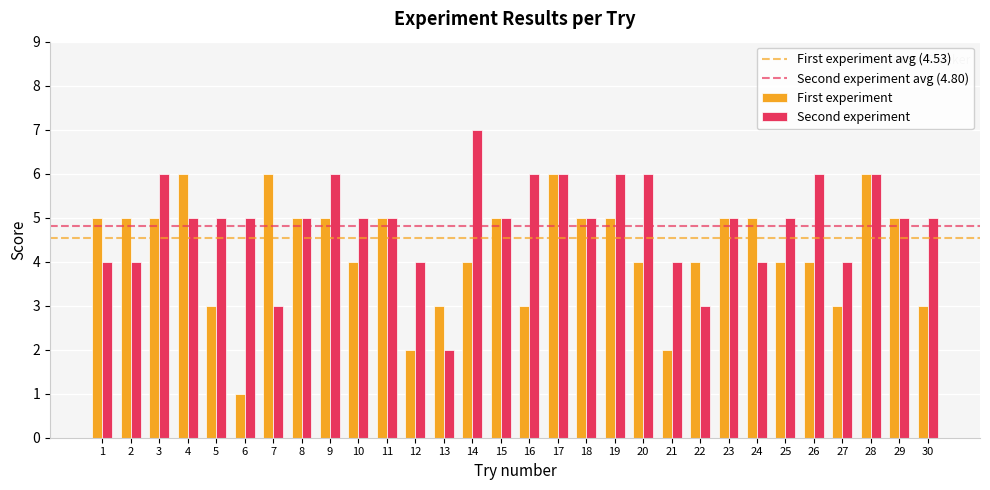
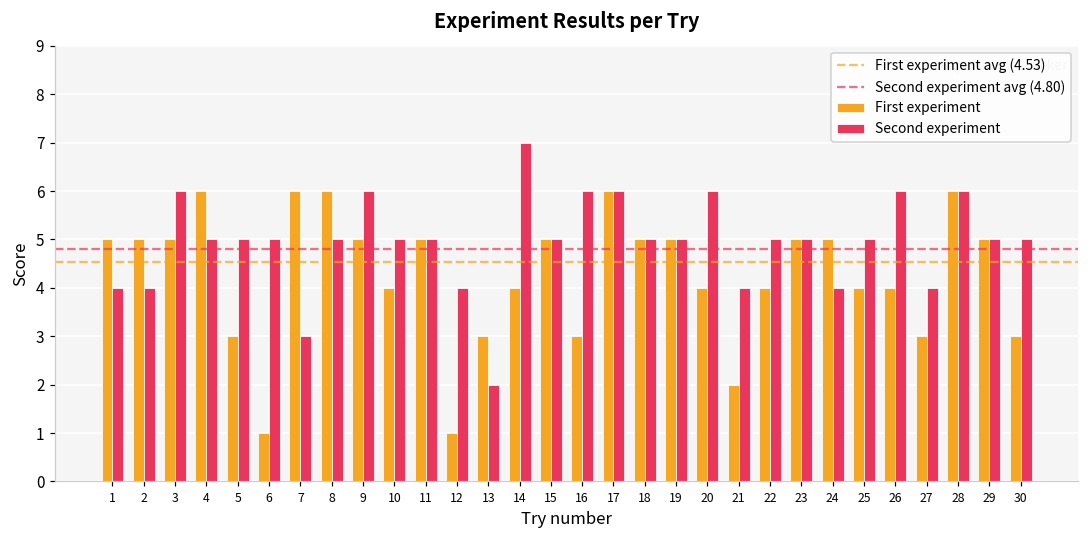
  {
    "First experiment": {
      "1": 5,
      "2": 5,
      "3": 5,
      "4": 6,
      "5": 3,
      "6": 1,
      "7": 6,
-     "8": 5,
+     "8": 6,
      "9": 5,
      "10": 4,
      "11": 5,
-     "12": 2,
+     "12": 1,
      "13": 3,
      "14": 4,
      "15": 5,
      "16": 3,
      "17": 6,
      "18": 5,
      "19": 5,
      "20": 4,
      "21": 2,
      "22": 4,
      "23": 5,
      "24": 5,
      "25": 4,
      "26": 4,
      "27": 3,
      "28": 6,
      "29": 5,
      "30": 3
    },
    "Second experiment": {
      "1": 4,
      "2": 4,
      "3": 6,
      "4": 5,
      "5": 5,
      "6": 5,
      "7": 3,
      "8": 5,
      "9": 6,
      "10": 5,
      "11": 5,
      "12": 4,
      "13": 2,
      "14": 7,
      "15": 5,
      "16": 6,
      "17": 6,
      "18": 5,
-     "19": 6,
+     "19": 5,
      "20": 6,
      "21": 4,
-     "22": 3,
+     "22": 5,
      "23": 5,
      "24": 4,
      "25": 5,
      "26": 6,
      "27": 4,
      "28": 6,
      "29": 5,
      "30": 5
    }
  }
